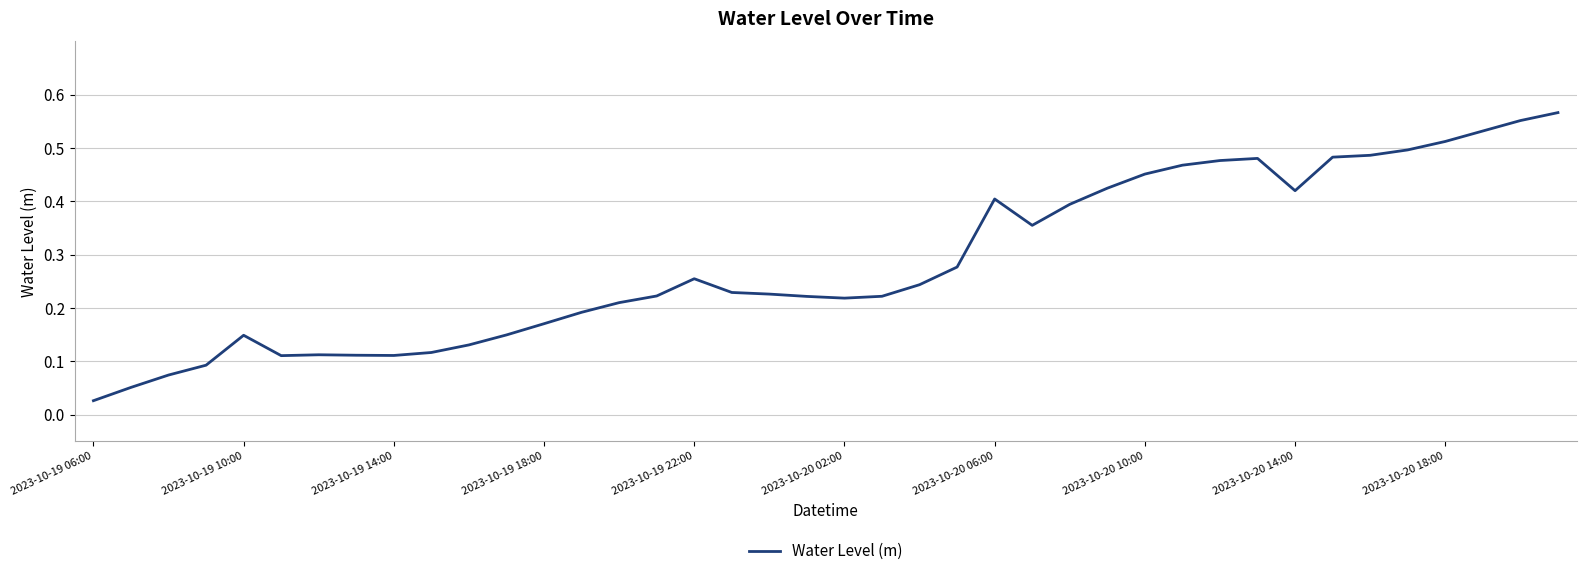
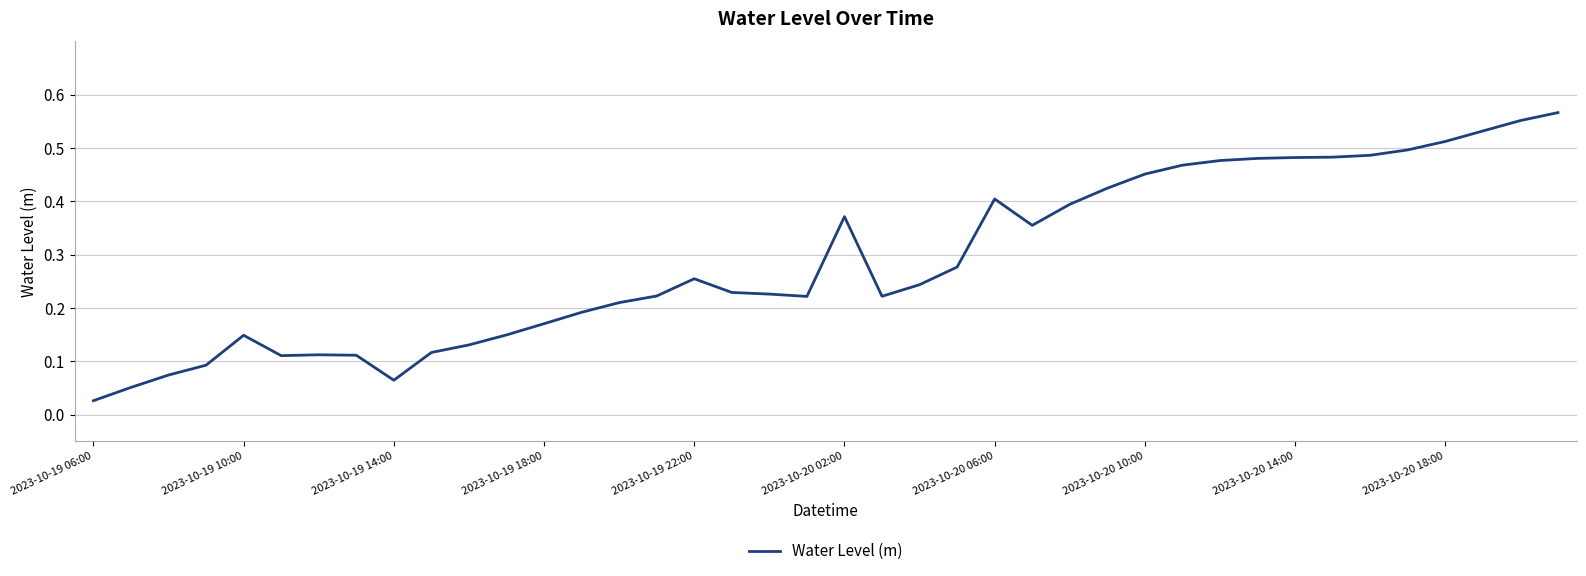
  {
    "2023-10-19 06:00": 0.03,
    "2023-10-19 10:00": 0.15,
-   "2023-10-19 14:00": 0.11,
+   "2023-10-19 14:00": 0.06,
    "2023-10-19 18:00": 0.17,
    "2023-10-19 22:00": 0.25,
-   "2023-10-20 02:00": 0.22,
+   "2023-10-20 02:00": 0.37,
    "2023-10-20 06:00": 0.40,
    "2023-10-20 10:00": 0.45,
-   "2023-10-20 14:00": 0.42,
+   "2023-10-20 14:00": 0.48,
    "2023-10-20 18:00": 0.51
  }
